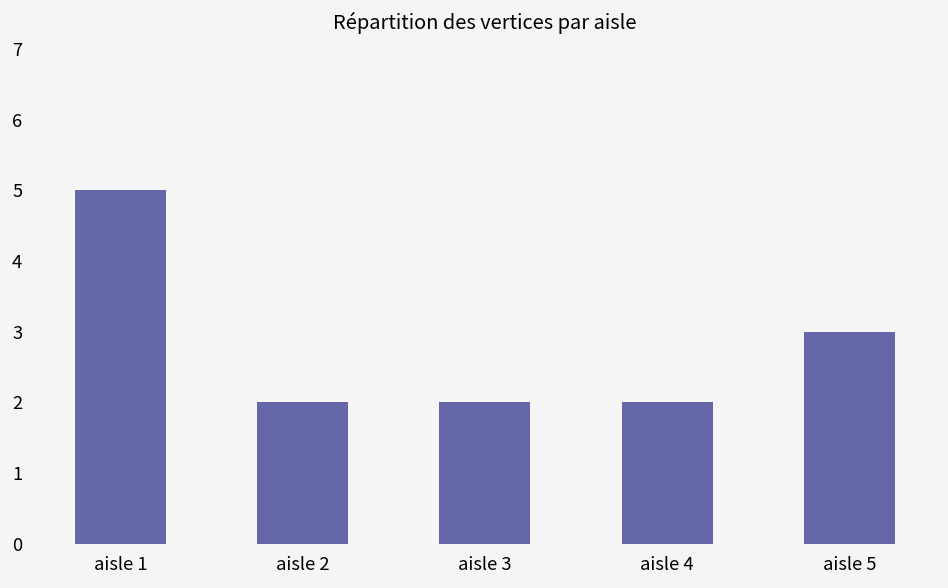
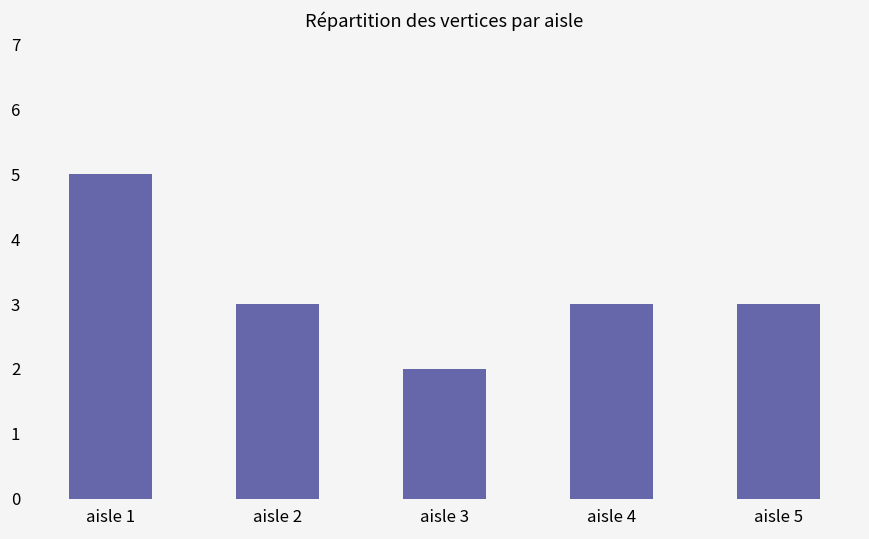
  {
    "aisle 1": 5,
-   "aisle 2": 2,
+   "aisle 2": 3,
    "aisle 3": 2,
-   "aisle 4": 2,
+   "aisle 4": 3,
    "aisle 5": 3
  }
